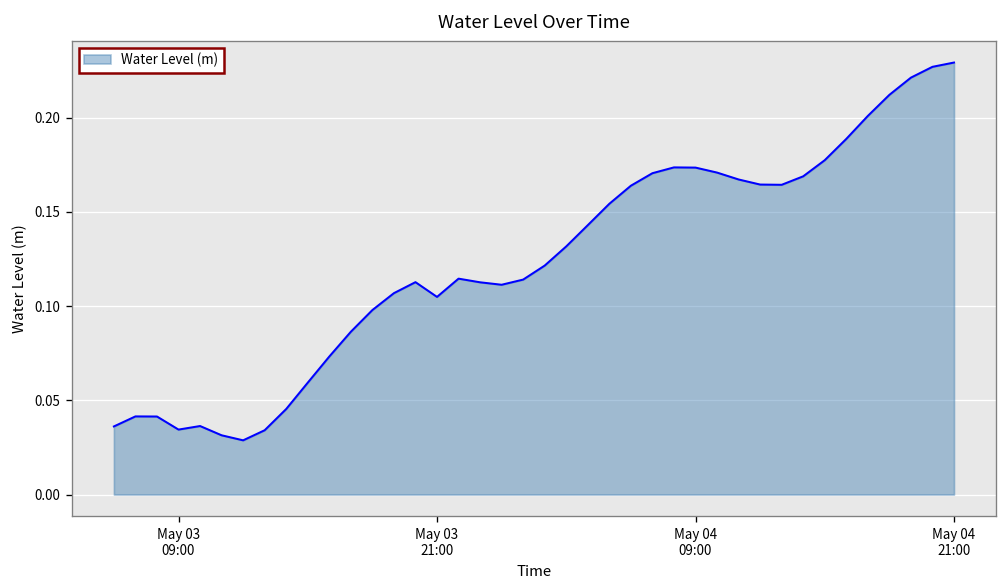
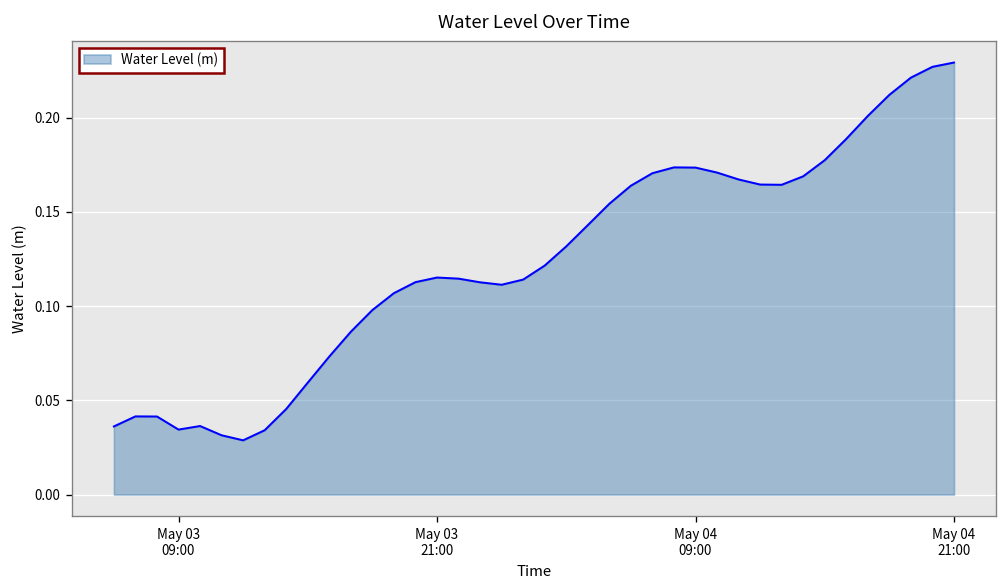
  {
    "May 03 09:00": 0.034,
-   "May 03 21:00": 0.105,
+   "May 03 21:00": 0.115,
    "May 04 09:00": 0.174,
    "May 04 21:00": 0.229
  }
